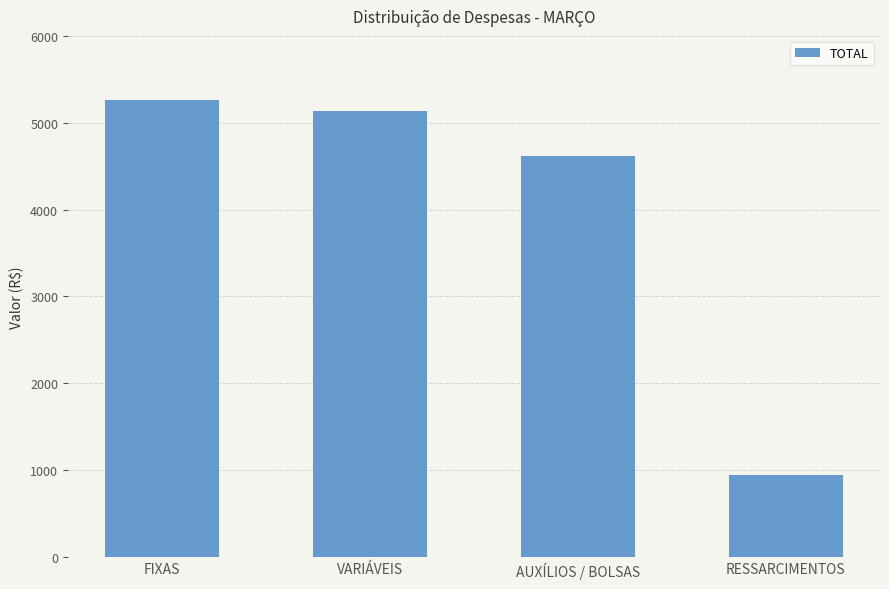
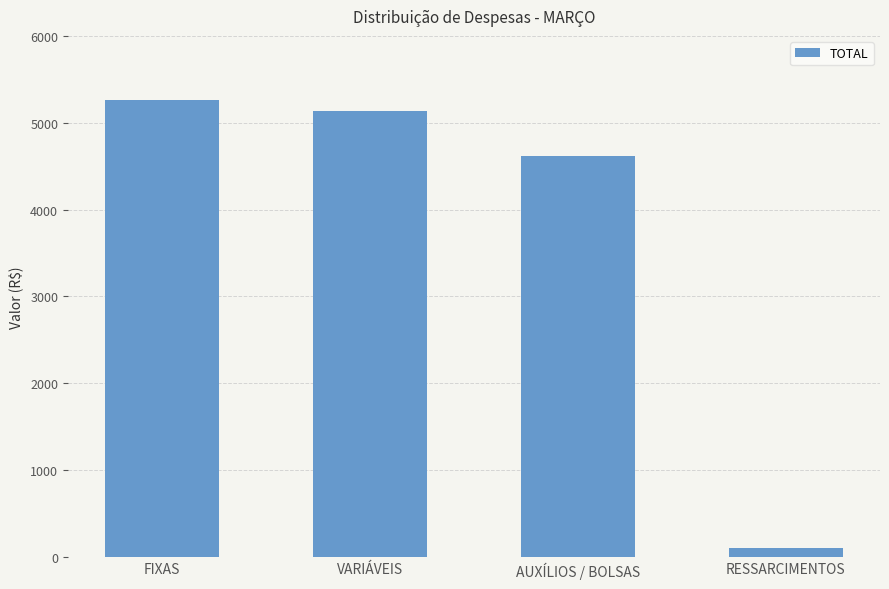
  {
    "FIXAS": 5300,
    "VARIÁVEIS": 5100,
    "AUXÍLIOS / BOLSAS": 4600,
-   "RESSARCIMENTOS": 900
+   "RESSARCIMENTOS": 100
  }
